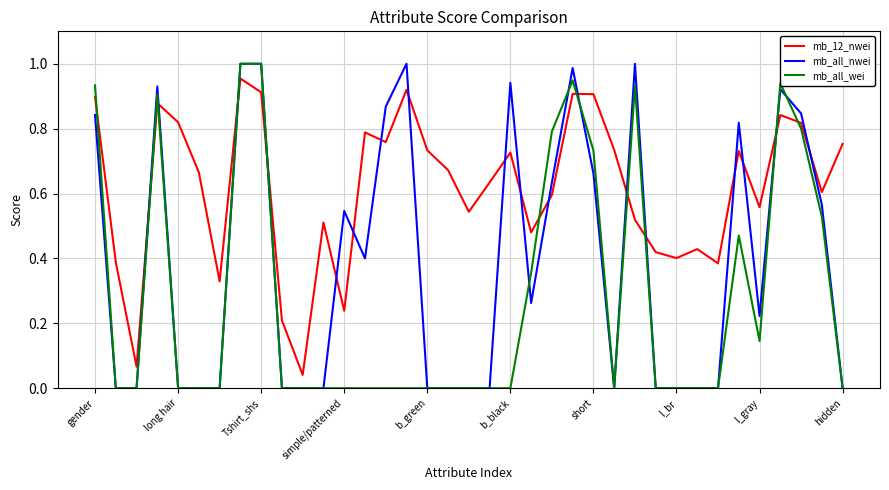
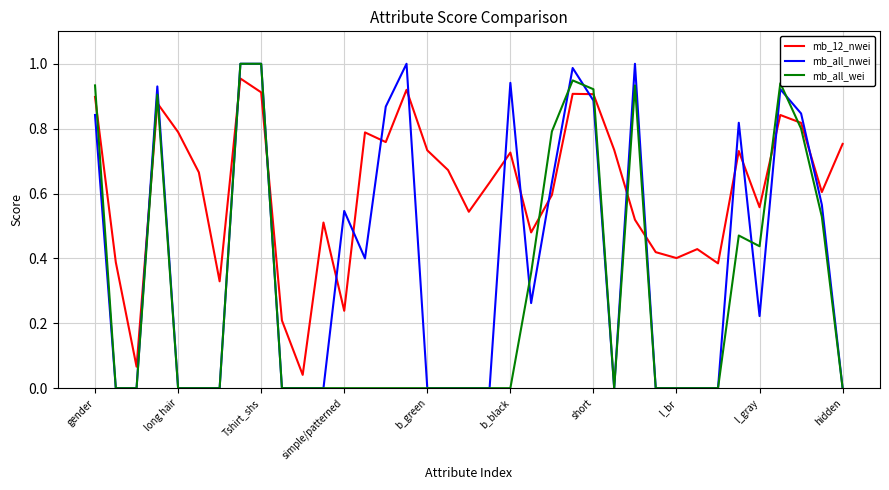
  {
    "mb_12_nwei": {
      "gender": 0.90,
-     "long hair": 0.82,
+     "long hair": 0.79,
      "Tshirt_shs": 0.91,
      "simple/patterned": 0.24,
      "b_green": 0.73,
      "b_black": 0.73,
      "short": 0.91,
      "l_br": 0.40,
      "l_gray": 0.56,
      "hidden": 0.75
    },
    "mb_all_nwei": {
      "gender": 0.84,
      "simple/patterned": 0.55,
      "b_black": 0.94,
-     "short": 0.66,
+     "short": 0.89,
      "l_gray": 0.22
    },
    "mb_all_wei": {
      "gender": 0.93,
      "simple/patterned": 0.00,
      "b_black": 0.00,
-     "short": 0.73,
-     "l_gray": 0.15
+     "short": 0.92,
+     "l_gray": 0.44
    }
  }
